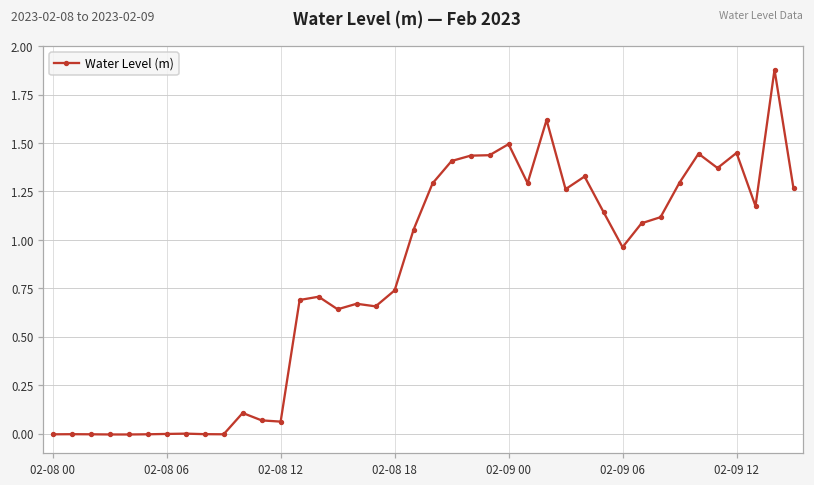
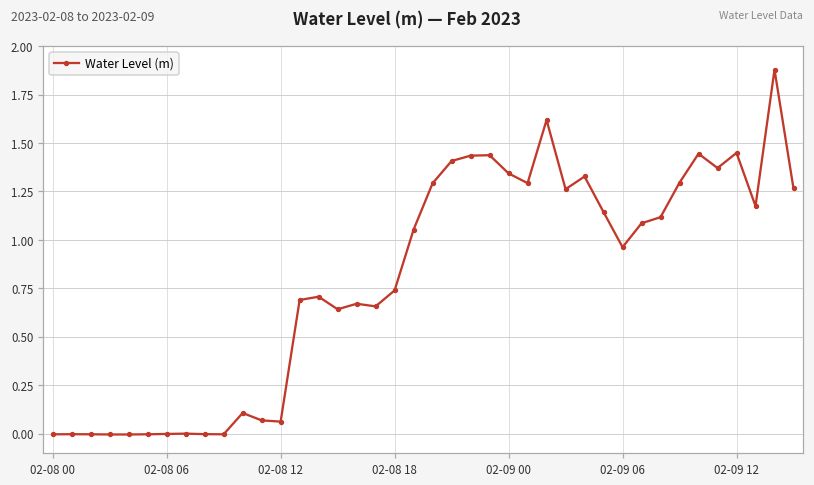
  {
    "02-08 00": 0.00,
    "02-08 06": 0.00,
    "02-08 12": 0.06,
    "02-08 18": 0.74,
-   "02-09 00": 1.49,
+   "02-09 00": 1.34,
    "02-09 06": 0.96,
    "02-09 12": 1.45
  }
